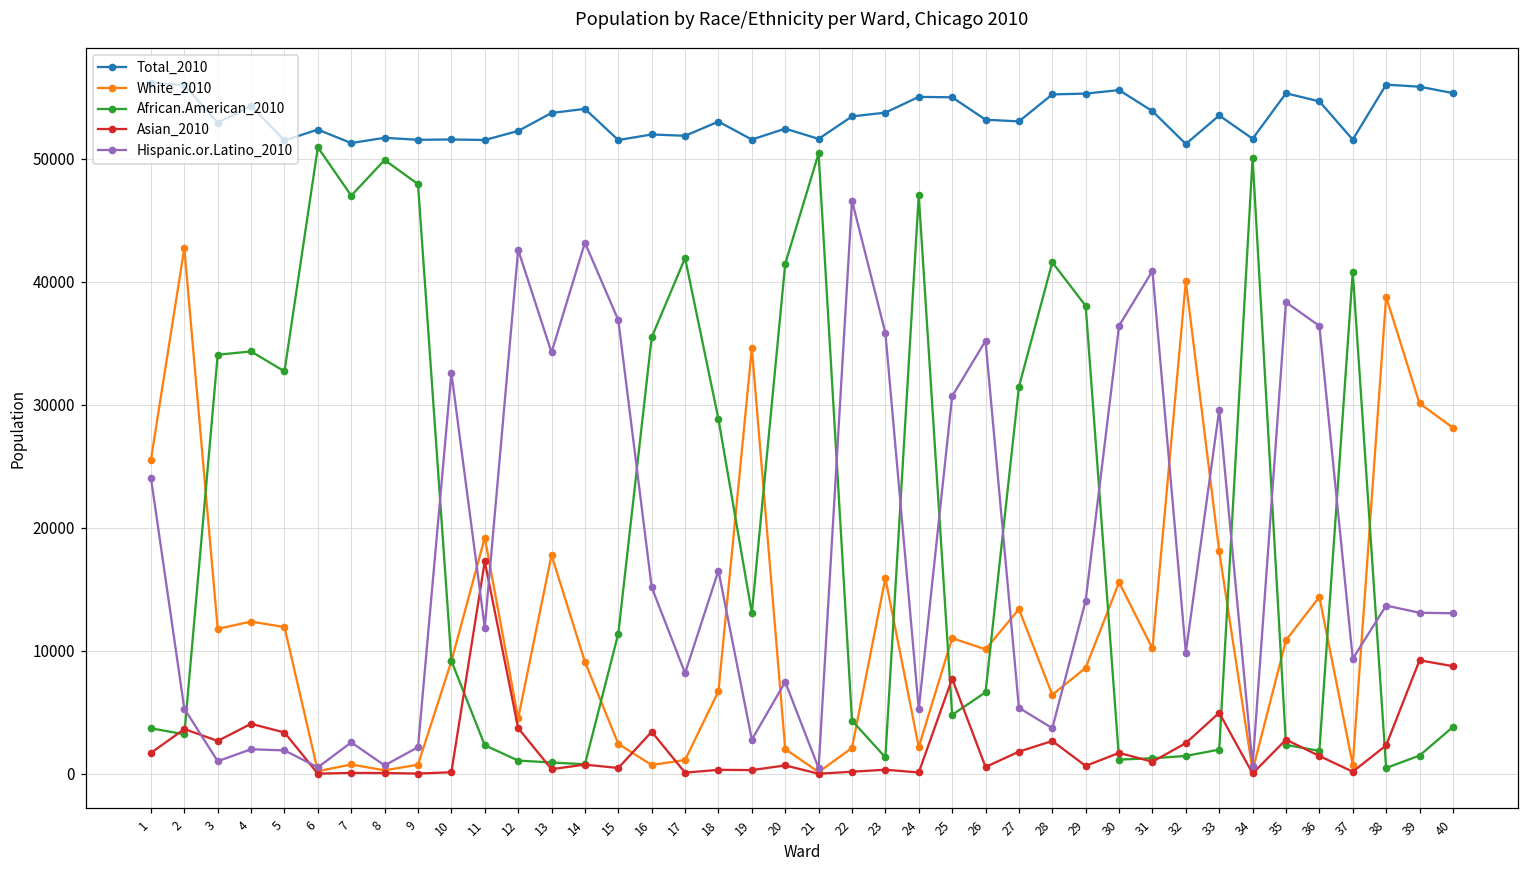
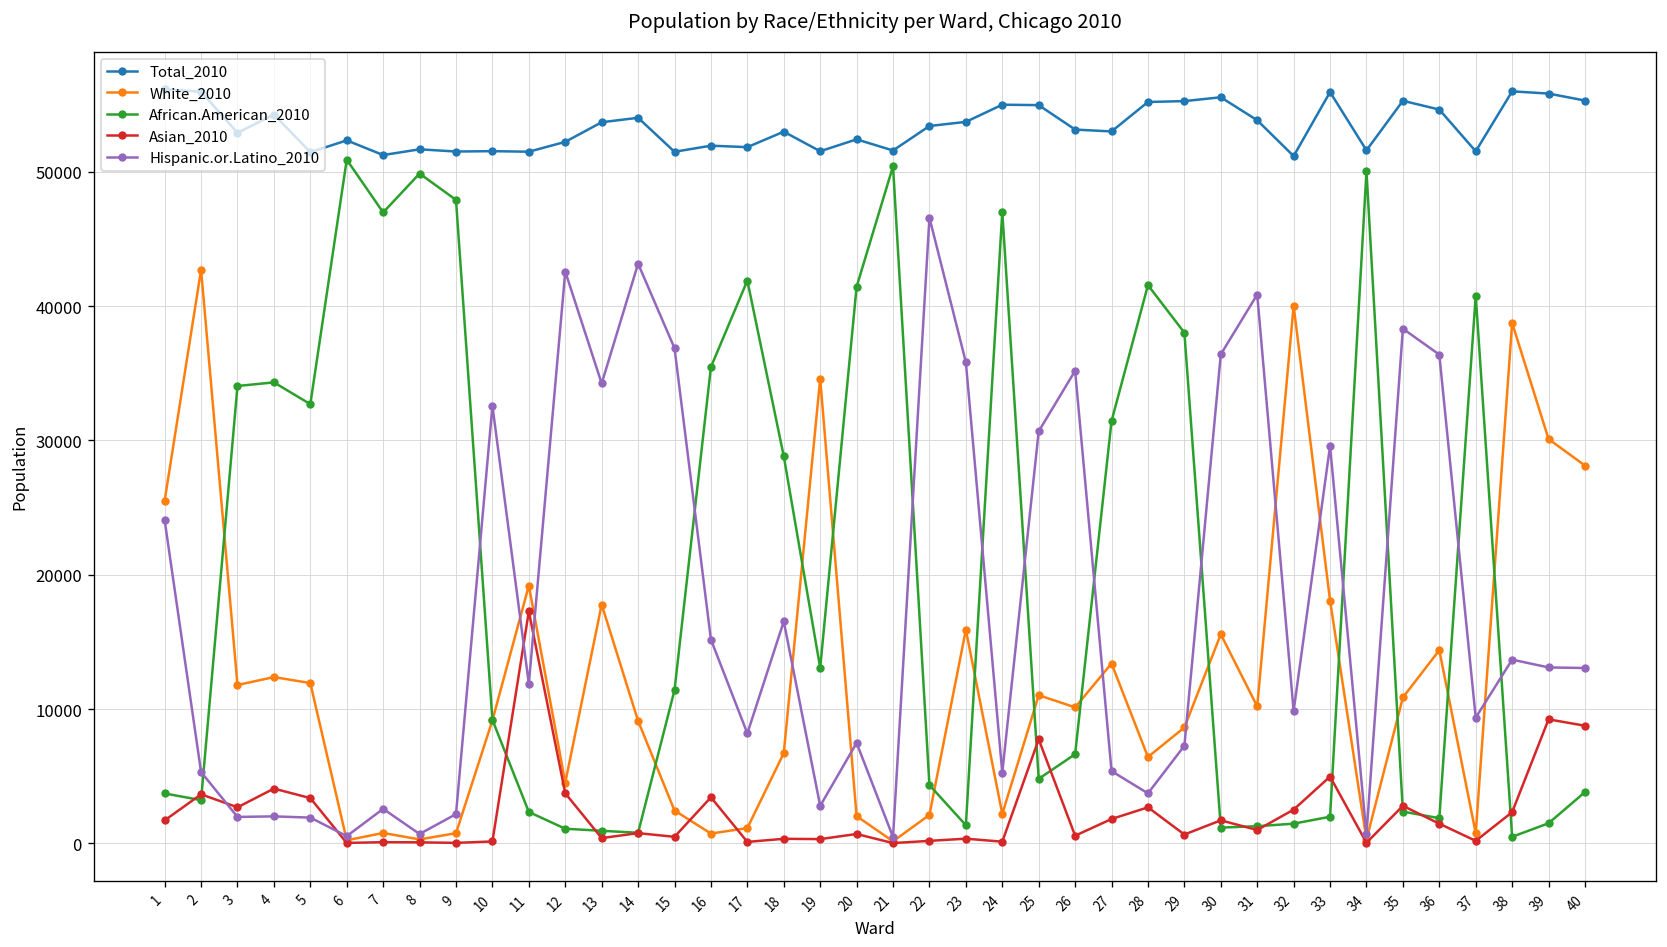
  {
    "Total_2010": {
      "6": 52300,
      "7": 51300,
      "8": 51700,
      "9": 51500,
      "10": 51500,
      "11": 51500,
      "12": 52200,
      "13": 53700,
      "14": 54000,
      "15": 51500,
      "16": 52000,
      "17": 51800,
      "18": 53000,
      "19": 51500,
      "20": 52400,
      "21": 51600,
      "22": 53400,
      "23": 53700,
      "24": 55000,
      "25": 55000,
      "26": 53200,
      "27": 53000,
      "28": 55200,
      "29": 55300,
      "30": 55600,
      "31": 53800,
      "32": 51200,
-     "33": 53500,
+     "33": 55900,
      "34": 51600,
      "35": 55300,
      "36": 54600,
      "37": 51500,
      "38": 56000,
      "39": 55800,
      "40": 55300
    },
    "White_2010": {
      "1": 25500,
      "2": 42700,
      "3": 11800,
      "4": 12400,
      "5": 11900,
      "7": 800,
      "9": 800,
      "11": 19200,
      "12": 4500,
      "13": 17800,
      "14": 9100,
      "15": 2400,
      "16": 700,
      "17": 1100,
      "18": 6700,
      "19": 34600,
      "20": 2000,
      "22": 2100,
      "23": 15900,
      "24": 2200,
      "25": 11000,
      "26": 10100,
      "27": 13400,
      "28": 6400,
      "29": 8600,
      "30": 15600,
      "31": 10200,
      "32": 40000,
      "33": 18100,
      "34": 300,
      "35": 10900,
      "36": 14400,
      "37": 800,
      "38": 38800,
      "39": 30100,
      "40": 28100
    },
    "African.American_2010": {
      "1": 3700,
      "2": 3200,
      "3": 34100,
      "4": 34300,
      "5": 32700,
      "6": 50900,
      "7": 47000,
      "8": 49900,
      "9": 47900,
      "11": 2300,
      "12": 1100,
      "13": 900,
      "15": 11400,
      "16": 35500,
      "17": 41900,
      "18": 28800,
      "19": 13100,
      "20": 41400,
      "21": 50400,
      "22": 4300,
      "23": 1300,
      "24": 47000,
      "25": 4800,
      "26": 6600,
      "27": 31400,
      "28": 41600,
      "29": 38000,
      "30": 1200,
      "31": 1300,
      "32": 1500,
      "33": 2000,
      "34": 50000,
      "35": 2400,
      "36": 1900,
      "37": 40800,
      "38": 500,
      "39": 1500,
      "40": 3800
    },
    "Asian_2010": {
      "1": 1700,
      "2": 3600,
      "3": 2700,
      "4": 4100,
      "5": 3400,
      "7": 100,
      "9": 0,
      "10": 100,
      "11": 17300,
      "12": 3700,
      "13": 400,
      "15": 500,
      "16": 3400,
      "17": 100,
      "18": 300,
      "19": 300,
      "20": 700,
      "22": 200,
      "23": 300,
      "24": 100,
      "25": 7700,
      "26": 600,
      "27": 1800,
      "28": 2700,
      "29": 700,
      "30": 1700,
      "31": 1000,
      "32": 2500,
      "33": 5000,
      "34": 0,
      "35": 2800,
      "36": 1500,
      "37": 200,
      "38": 2300,
      "39": 9200,
      "40": 8800
    },
    "Hispanic.or.Latino_2010": {
      "1": 24100,
      "2": 5300,
-     "3": 1000,
+     "3": 2000,
      "4": 2000,
      "5": 1900,
      "6": 500,
      "7": 2600,
      "8": 700,
      "9": 2200,
      "10": 32600,
      "11": 11900,
      "12": 42600,
      "13": 34200,
      "14": 43200,
      "15": 36900,
      "16": 15200,
      "17": 8200,
      "18": 16500,
      "19": 2800,
      "20": 7500,
      "21": 500,
      "22": 46600,
      "23": 35800,
      "24": 5300,
      "25": 30700,
      "26": 35200,
      "27": 5400,
      "28": 3700,
-     "29": 14100,
+     "29": 7300,
      "30": 36400,
      "31": 40900,
      "32": 9900,
      "33": 29600,
      "34": 700,
      "35": 38300,
      "36": 36400,
      "37": 9400,
      "38": 13700,
      "39": 13100,
      "40": 13100
    }
  }
